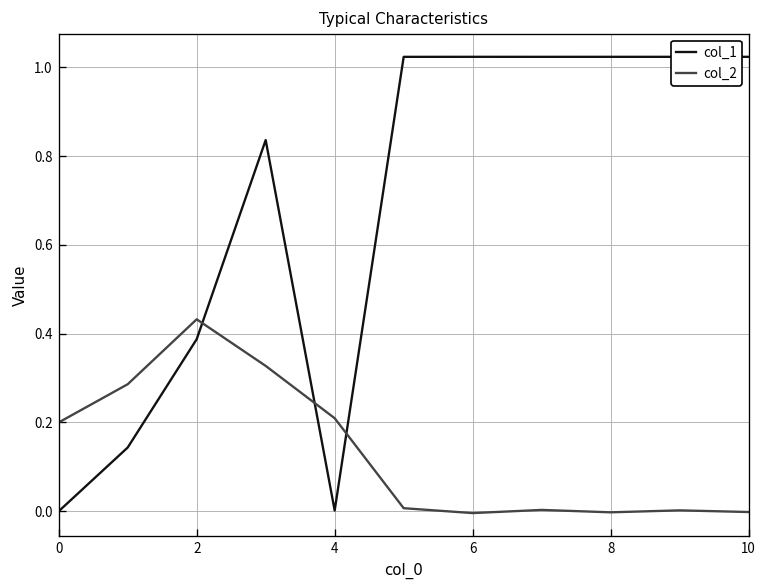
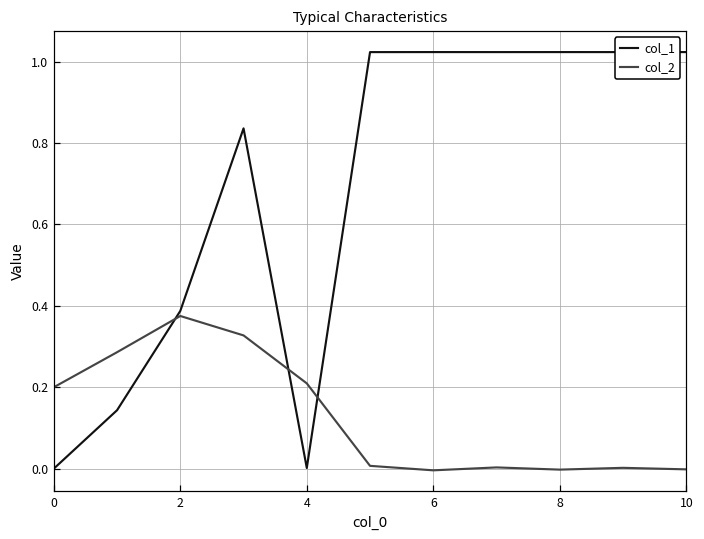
  {
    "col_1": {
      "0": 0.00,
      "2": 0.39,
      "4": 0.00,
      "6": 1.02,
      "8": 1.02,
      "10": 1.02
    },
    "col_2": {
      "0": 0.20,
-     "2": 0.43,
+     "2": 0.38,
      "4": 0.21,
      "6": 0.00,
      "8": 0.00,
      "10": 0.00
    }
  }
